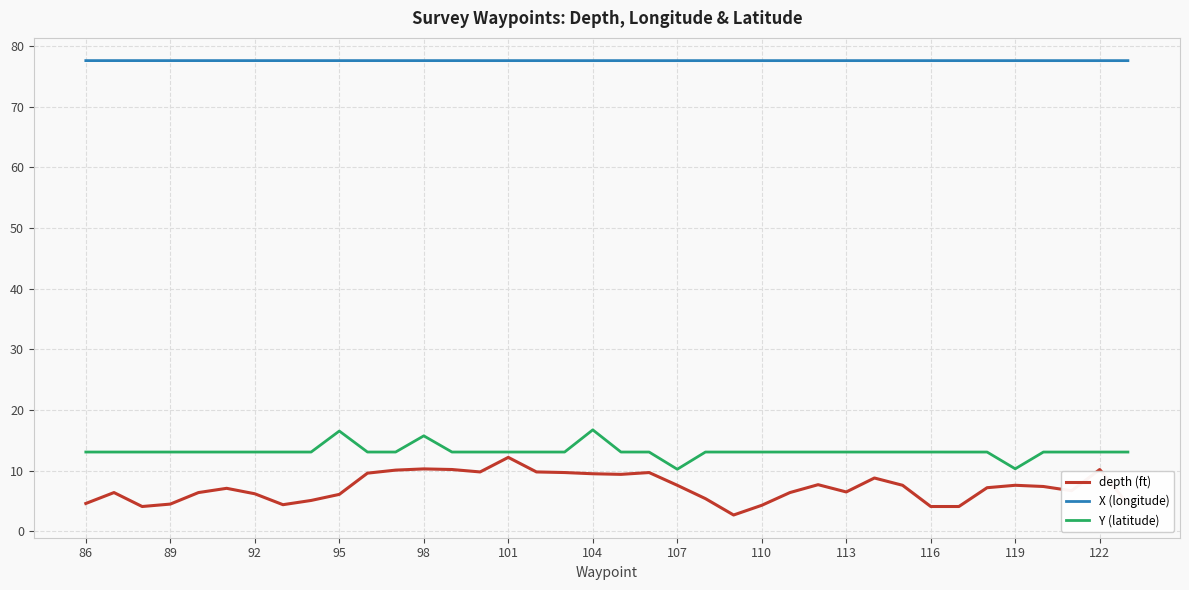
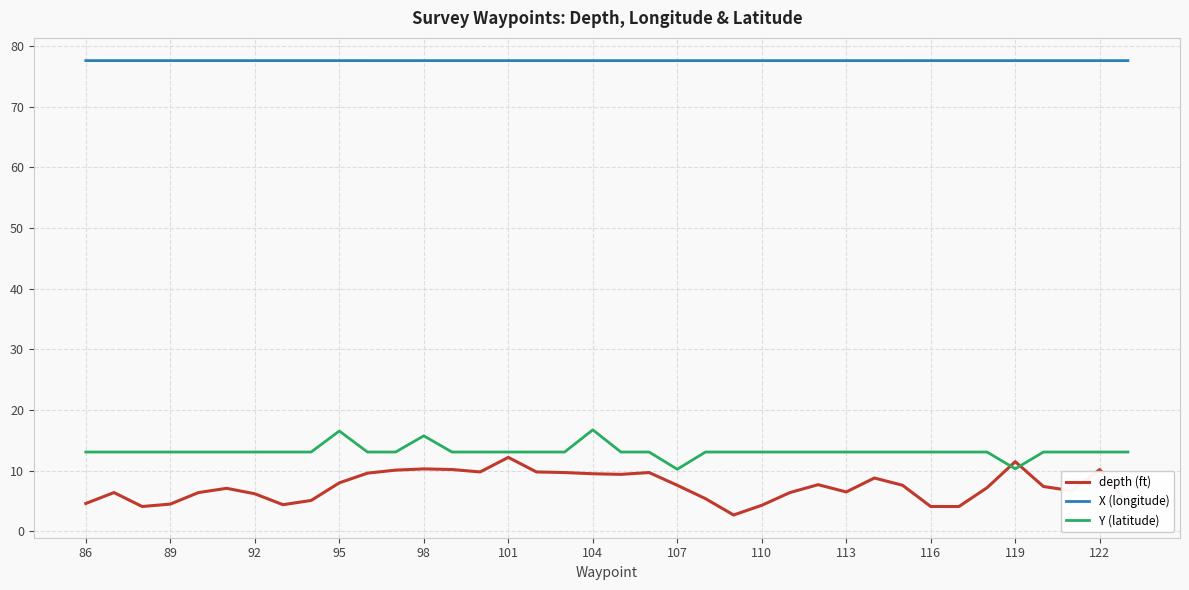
  {
    "depth (ft)": {
      "86": 5,
      "89": 5,
      "92": 6,
-     "95": 6,
+     "95": 8,
      "98": 10,
      "101": 12,
      "104": 10,
      "107": 8,
      "110": 4,
      "113": 7,
      "116": 4,
-     "119": 8,
+     "119": 12,
      "122": 10
    },
    "X (longitude)": {
      "86": 78,
      "89": 78,
      "92": 78,
      "95": 78,
      "98": 78,
      "101": 78,
      "104": 78,
      "107": 78,
      "110": 78,
      "113": 78,
      "116": 78,
      "119": 78,
      "122": 78
    },
    "Y (latitude)": {
      "86": 13,
      "89": 13,
      "92": 13,
      "95": 17,
      "98": 16,
      "101": 13,
      "104": 17,
      "107": 10,
      "110": 13,
      "113": 13,
      "116": 13,
      "119": 10,
      "122": 13
    }
  }
